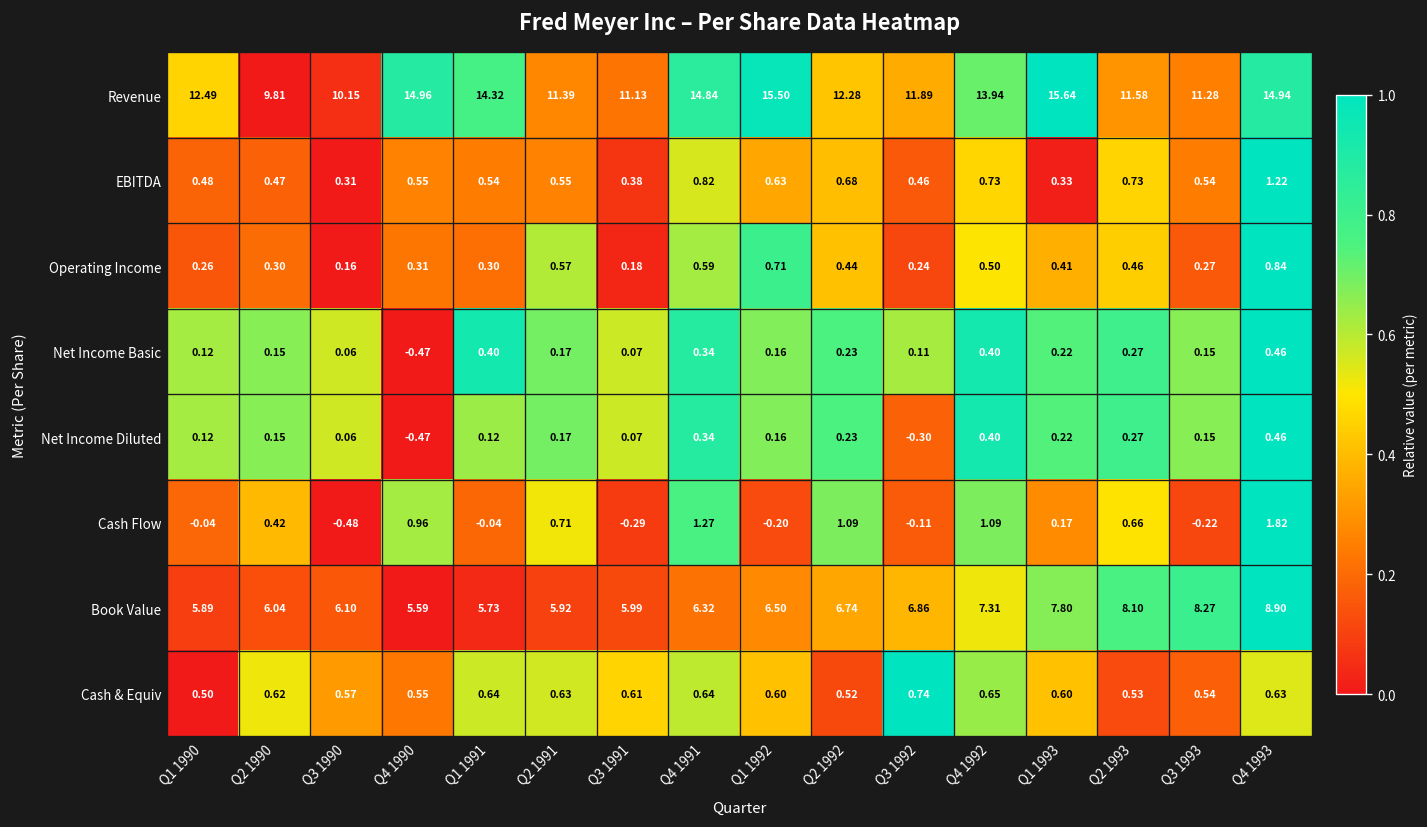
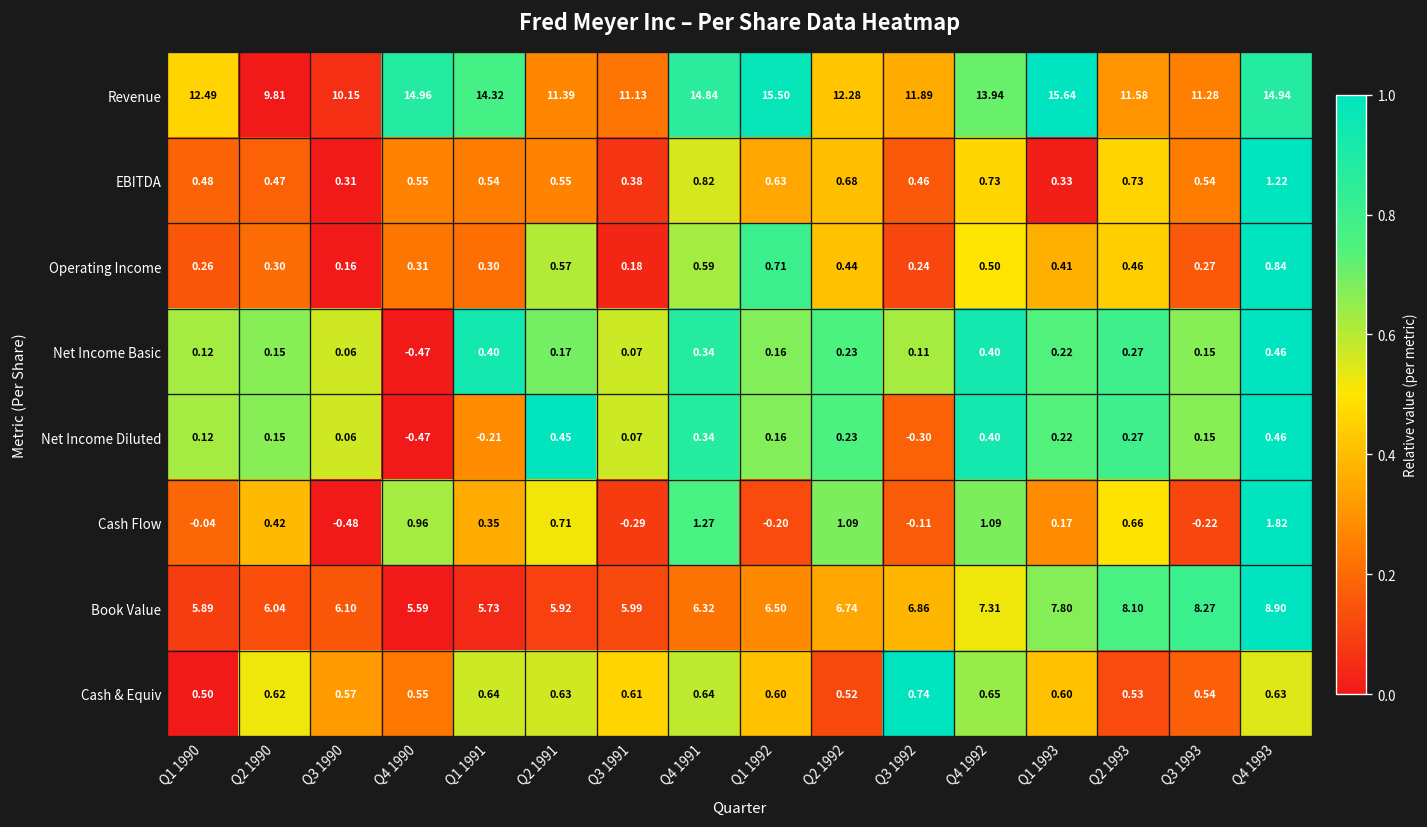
  {
    "Revenue": {
      "Q1 1990": 12.49,
      "Q2 1990": 9.81,
      "Q3 1990": 10.15,
      "Q4 1990": 14.96,
      "Q1 1991": 14.32,
      "Q2 1991": 11.39,
      "Q3 1991": 11.13,
      "Q4 1991": 14.84,
      "Q1 1992": 15.50,
      "Q2 1992": 12.28,
      "Q3 1992": 11.89,
      "Q4 1992": 13.94,
      "Q1 1993": 15.64,
      "Q2 1993": 11.58,
      "Q3 1993": 11.28,
      "Q4 1993": 14.94
    },
    "EBITDA": {
      "Q1 1990": 0.48,
      "Q2 1990": 0.47,
      "Q3 1990": 0.31,
      "Q4 1990": 0.55,
      "Q1 1991": 0.54,
      "Q2 1991": 0.55,
      "Q3 1991": 0.38,
      "Q4 1991": 0.82,
      "Q1 1992": 0.63,
      "Q2 1992": 0.68,
      "Q3 1992": 0.46,
      "Q4 1992": 0.73,
      "Q1 1993": 0.33,
      "Q2 1993": 0.73,
      "Q3 1993": 0.54,
      "Q4 1993": 1.22
    },
    "Operating Income": {
      "Q1 1990": 0.26,
      "Q2 1990": 0.30,
      "Q3 1990": 0.16,
      "Q4 1990": 0.31,
      "Q1 1991": 0.30,
      "Q2 1991": 0.57,
      "Q3 1991": 0.18,
      "Q4 1991": 0.59,
      "Q1 1992": 0.71,
      "Q2 1992": 0.44,
      "Q3 1992": 0.24,
      "Q4 1992": 0.50,
      "Q1 1993": 0.41,
      "Q2 1993": 0.46,
      "Q3 1993": 0.27,
      "Q4 1993": 0.84
    },
    "Net Income Basic": {
      "Q1 1990": 0.12,
      "Q2 1990": 0.15,
      "Q3 1990": 0.06,
      "Q4 1990": -0.47,
      "Q1 1991": 0.40,
      "Q2 1991": 0.17,
      "Q3 1991": 0.07,
      "Q4 1991": 0.34,
      "Q1 1992": 0.16,
      "Q2 1992": 0.23,
      "Q3 1992": 0.11,
      "Q4 1992": 0.40,
      "Q1 1993": 0.22,
      "Q2 1993": 0.27,
      "Q3 1993": 0.15,
      "Q4 1993": 0.46
    },
    "Net Income Diluted": {
      "Q1 1990": 0.12,
      "Q2 1990": 0.15,
      "Q3 1990": 0.06,
      "Q4 1990": -0.47,
-     "Q1 1991": 0.12,
-     "Q2 1991": 0.17,
+     "Q1 1991": -0.21,
+     "Q2 1991": 0.45,
      "Q3 1991": 0.07,
      "Q4 1991": 0.34,
      "Q1 1992": 0.16,
      "Q2 1992": 0.23,
      "Q3 1992": -0.30,
      "Q4 1992": 0.40,
      "Q1 1993": 0.22,
      "Q2 1993": 0.27,
      "Q3 1993": 0.15,
      "Q4 1993": 0.46
    },
    "Cash Flow": {
      "Q1 1990": -0.04,
      "Q2 1990": 0.42,
      "Q3 1990": -0.48,
      "Q4 1990": 0.96,
-     "Q1 1991": -0.04,
+     "Q1 1991": 0.35,
      "Q2 1991": 0.71,
      "Q3 1991": -0.29,
      "Q4 1991": 1.27,
      "Q1 1992": -0.20,
      "Q2 1992": 1.09,
      "Q3 1992": -0.11,
      "Q4 1992": 1.09,
      "Q1 1993": 0.17,
      "Q2 1993": 0.66,
      "Q3 1993": -0.22,
      "Q4 1993": 1.82
    },
    "Book Value": {
      "Q1 1990": 5.89,
      "Q2 1990": 6.04,
      "Q3 1990": 6.10,
      "Q4 1990": 5.59,
      "Q1 1991": 5.73,
      "Q2 1991": 5.92,
      "Q3 1991": 5.99,
      "Q4 1991": 6.32,
      "Q1 1992": 6.50,
      "Q2 1992": 6.74,
      "Q3 1992": 6.86,
      "Q4 1992": 7.31,
      "Q1 1993": 7.80,
      "Q2 1993": 8.10,
      "Q3 1993": 8.27,
      "Q4 1993": 8.90
    },
    "Cash & Equiv": {
      "Q1 1990": 0.50,
      "Q2 1990": 0.62,
      "Q3 1990": 0.57,
      "Q4 1990": 0.55,
      "Q1 1991": 0.64,
      "Q2 1991": 0.63,
      "Q3 1991": 0.61,
      "Q4 1991": 0.64,
      "Q1 1992": 0.60,
      "Q2 1992": 0.52,
      "Q3 1992": 0.74,
      "Q4 1992": 0.65,
      "Q1 1993": 0.60,
      "Q2 1993": 0.53,
      "Q3 1993": 0.54,
      "Q4 1993": 0.63
    }
  }
